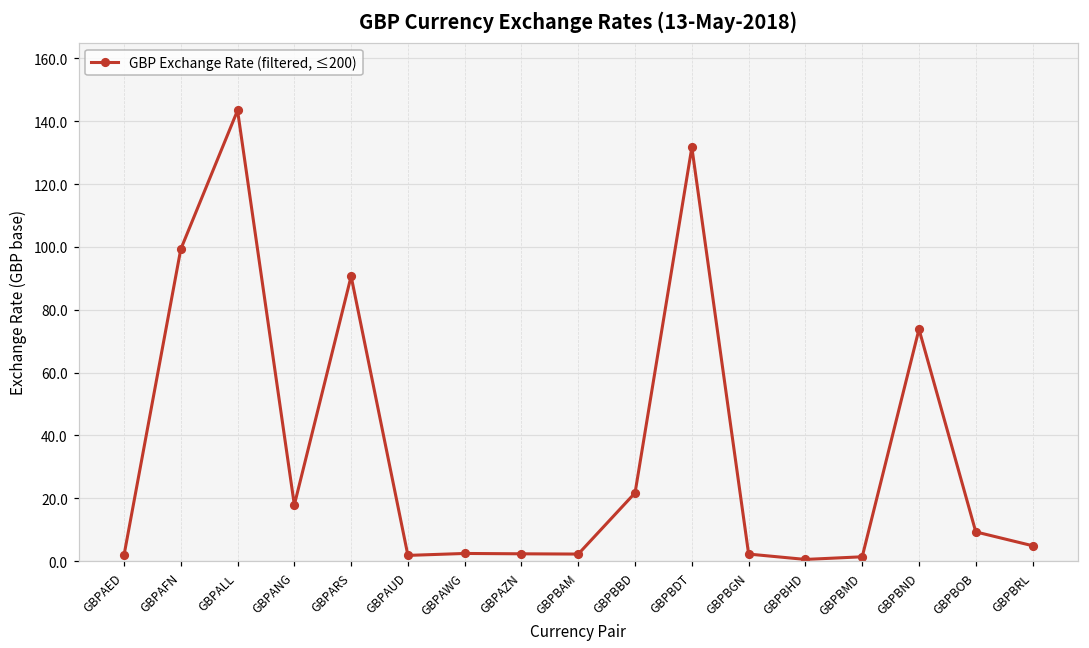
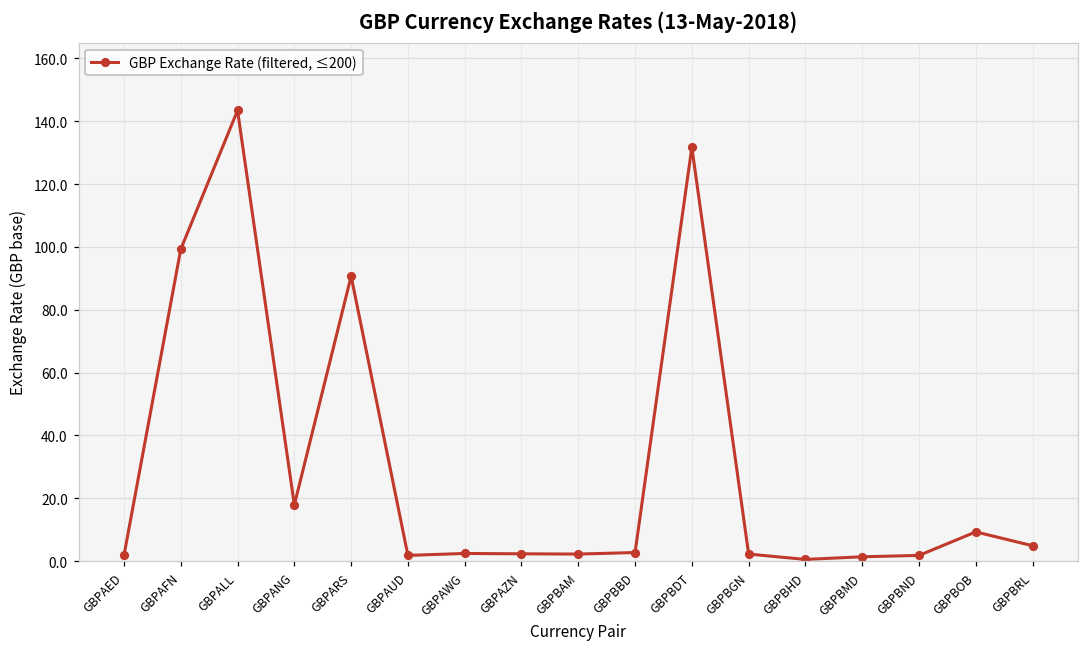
  {
    "GBPAED": 2,
    "GBPAFN": 99,
    "GBPALL": 143,
    "GBPANG": 18,
    "GBPARS": 91,
    "GBPAUD": 2,
    "GBPAWG": 2,
    "GBPAZN": 2,
    "GBPBAM": 2,
-   "GBPBBD": 22,
+   "GBPBBD": 3,
    "GBPBDT": 132,
    "GBPBGN": 2,
    "GBPBHD": 1,
    "GBPBMD": 1,
-   "GBPBND": 74,
+   "GBPBND": 2,
    "GBPBOB": 9,
    "GBPBRL": 5
  }
